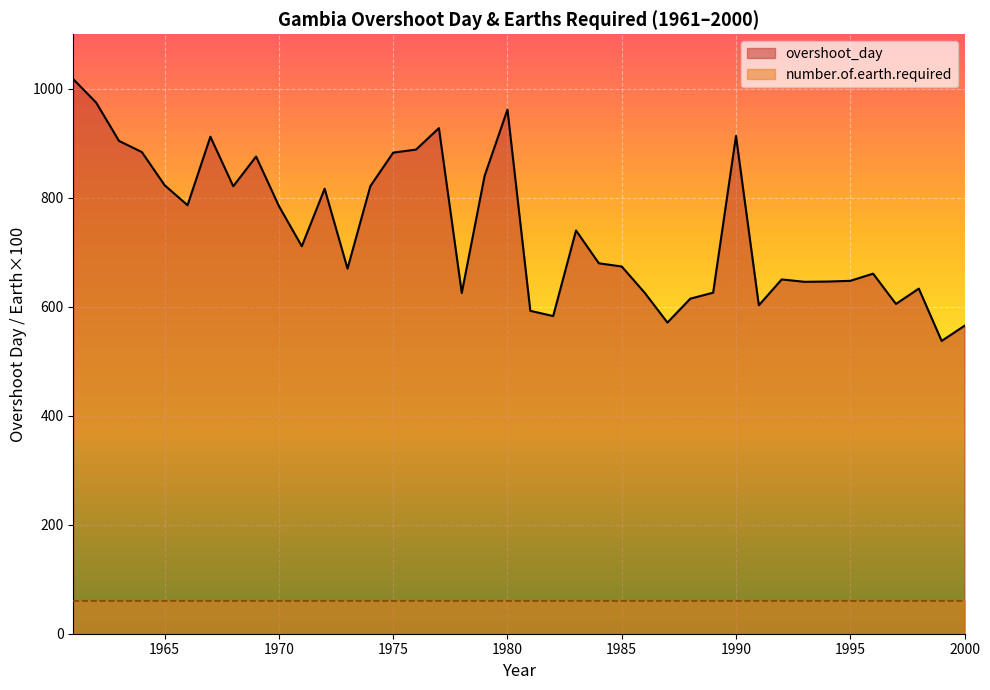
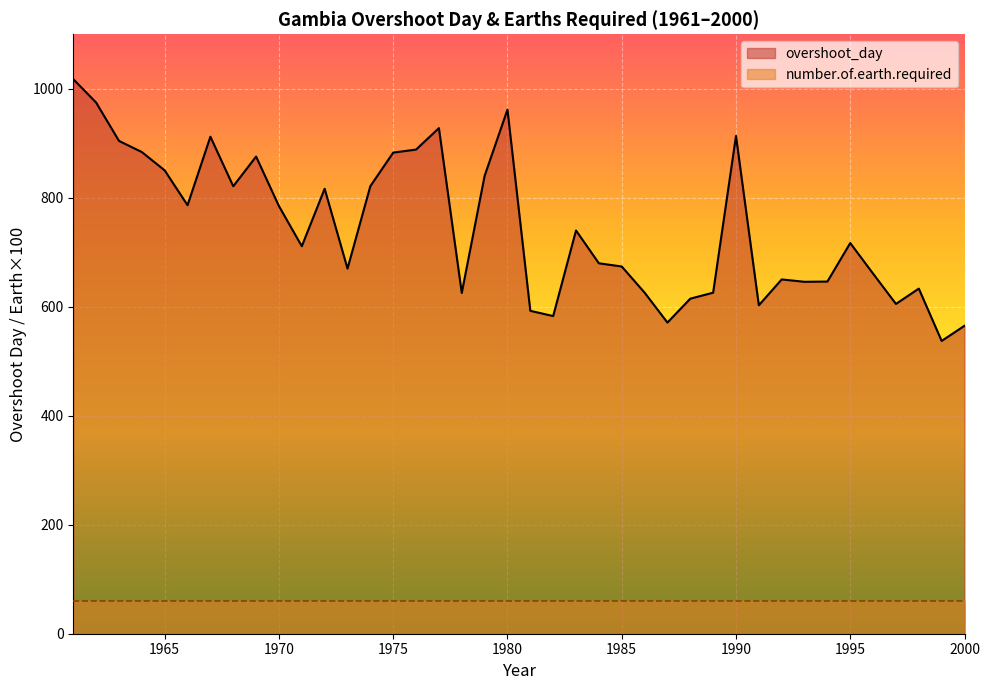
  {
    "overshoot_day": {
-     "1965": 820,
+     "1965": 850,
      "1970": 780,
      "1975": 880,
      "1980": 960,
      "1985": 670,
      "1990": 910,
-     "1995": 650,
+     "1995": 720,
      "2000": 570
    },
    "number.of.earth.required": {
      "1965": 60,
      "1970": 60,
      "1975": 60,
      "1980": 60,
      "1985": 60,
      "1990": 60,
      "1995": 60,
      "2000": 60
    }
  }
